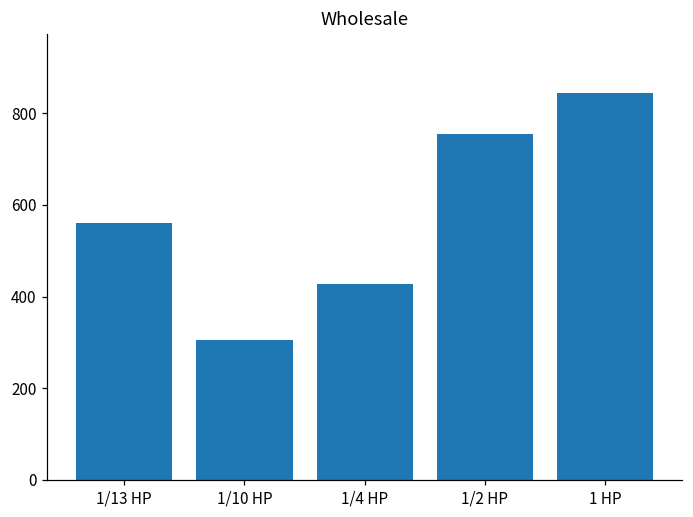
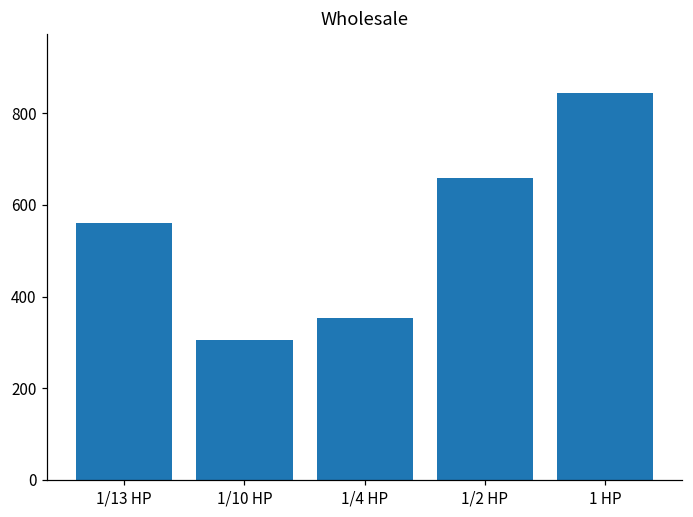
  {
    "1/13 HP": 560,
    "1/10 HP": 300,
-   "1/4 HP": 430,
-   "1/2 HP": 760,
+   "1/4 HP": 350,
+   "1/2 HP": 660,
    "1 HP": 840
  }
